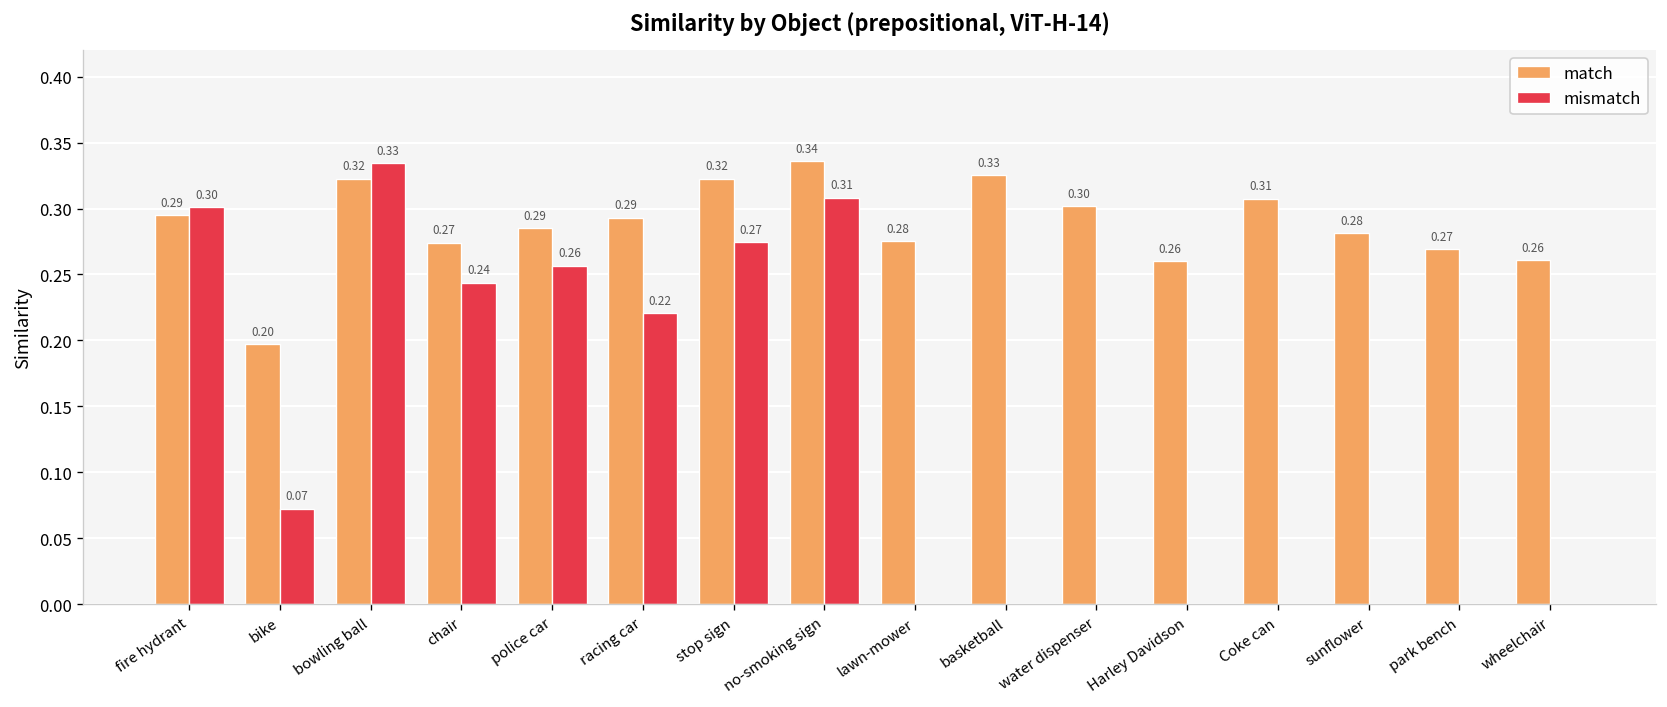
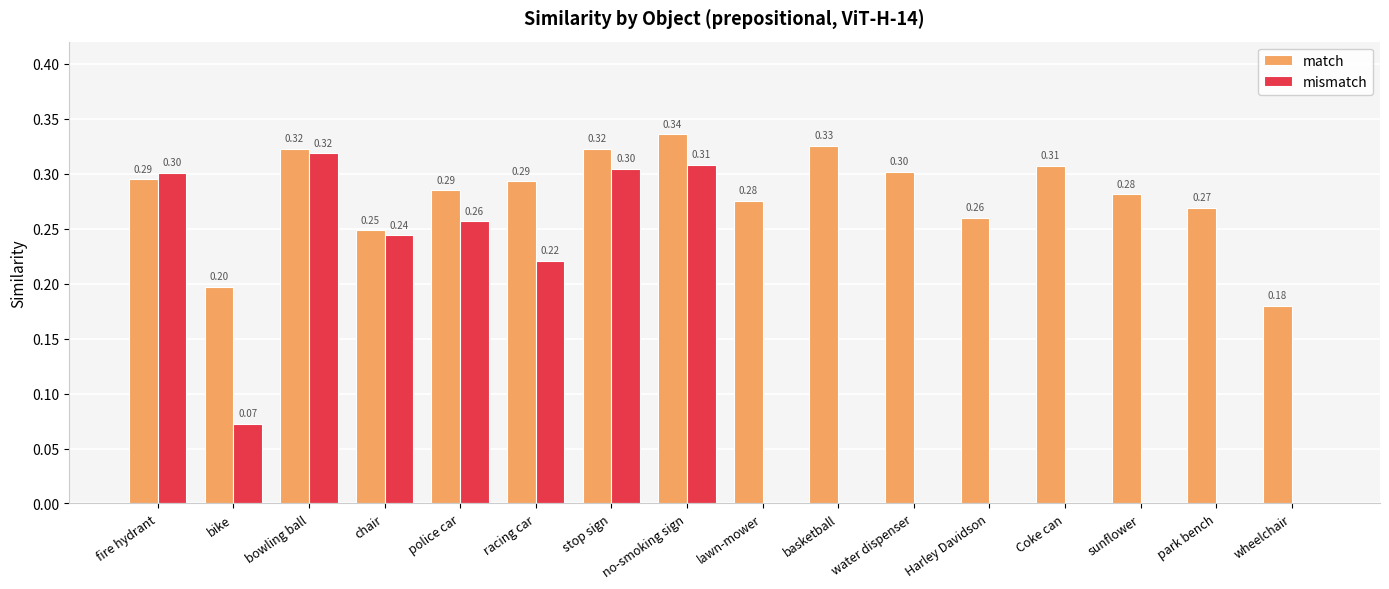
  {
    "match": {
      "fire hydrant": 0.29,
      "bike": 0.20,
      "bowling ball": 0.32,
-     "chair": 0.27,
+     "chair": 0.25,
      "police car": 0.29,
      "racing car": 0.29,
      "stop sign": 0.32,
      "no-smoking sign": 0.34,
      "lawn-mower": 0.28,
      "basketball": 0.33,
      "water dispenser": 0.30,
      "Harley Davidson": 0.26,
      "Coke can": 0.31,
      "sunflower": 0.28,
      "park bench": 0.27,
-     "wheelchair": 0.26
+     "wheelchair": 0.18
    },
    "mismatch": {
      "fire hydrant": 0.30,
      "bike": 0.07,
-     "bowling ball": 0.33,
+     "bowling ball": 0.32,
      "chair": 0.24,
      "police car": 0.26,
      "racing car": 0.22,
-     "stop sign": 0.27,
+     "stop sign": 0.30,
      "no-smoking sign": 0.31
    }
  }
